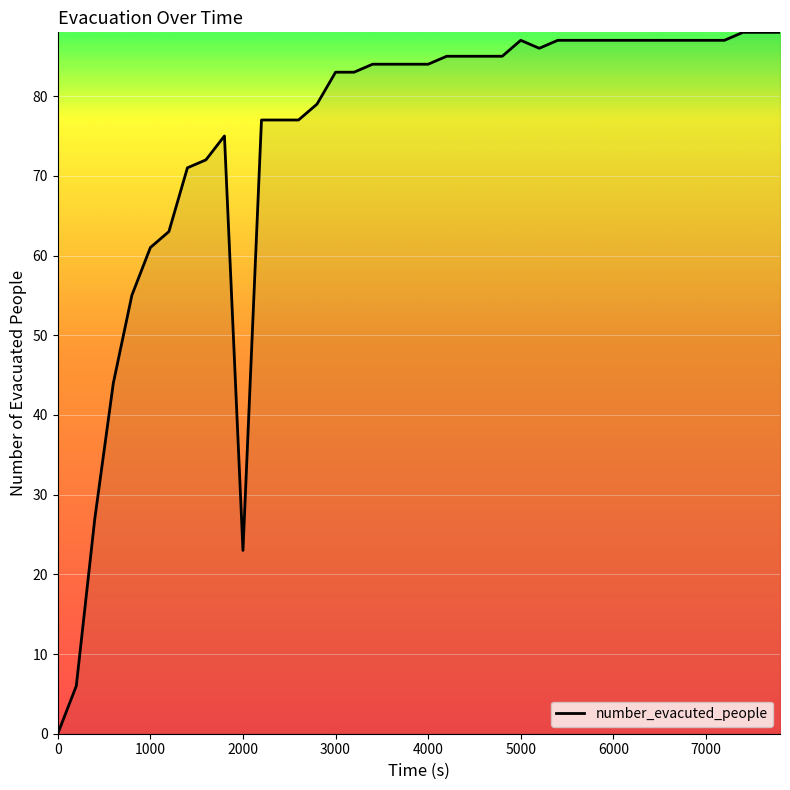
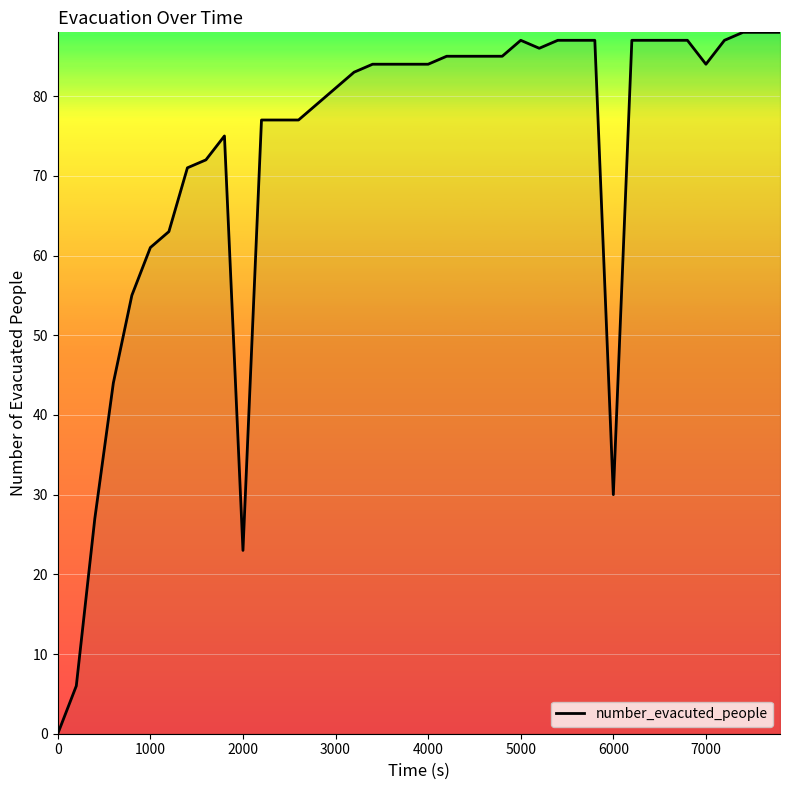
  {
    "0": 0,
    "1000": 61,
    "2000": 23,
-   "3000": 83,
+   "3000": 81,
    "4000": 84,
    "5000": 87,
-   "6000": 87,
-   "7000": 87
+   "6000": 30,
+   "7000": 84
  }
